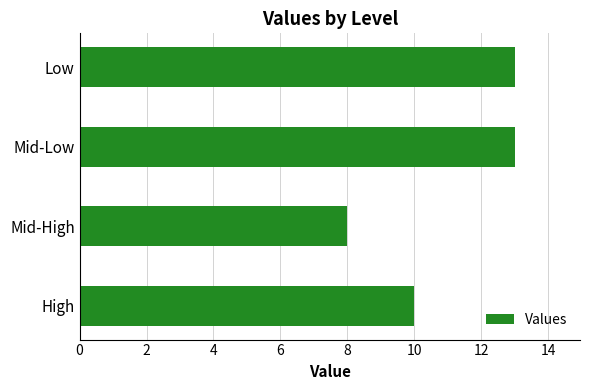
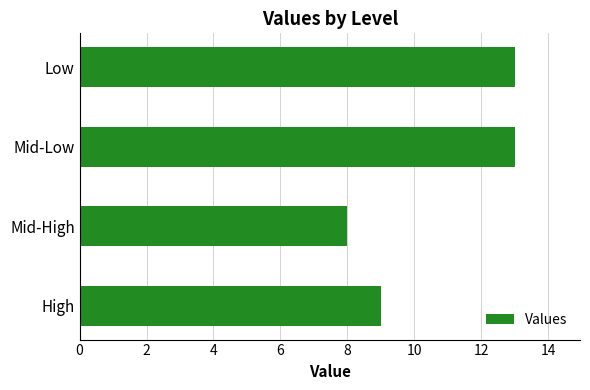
  {
    "Low": 13,
    "Mid-Low": 13,
    "Mid-High": 8,
-   "High": 10
+   "High": 9
  }
